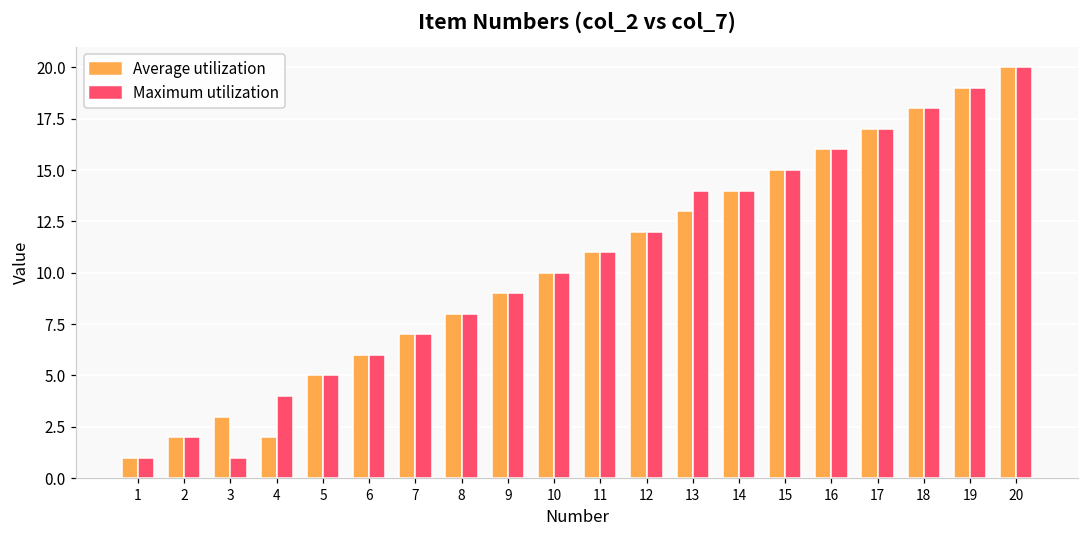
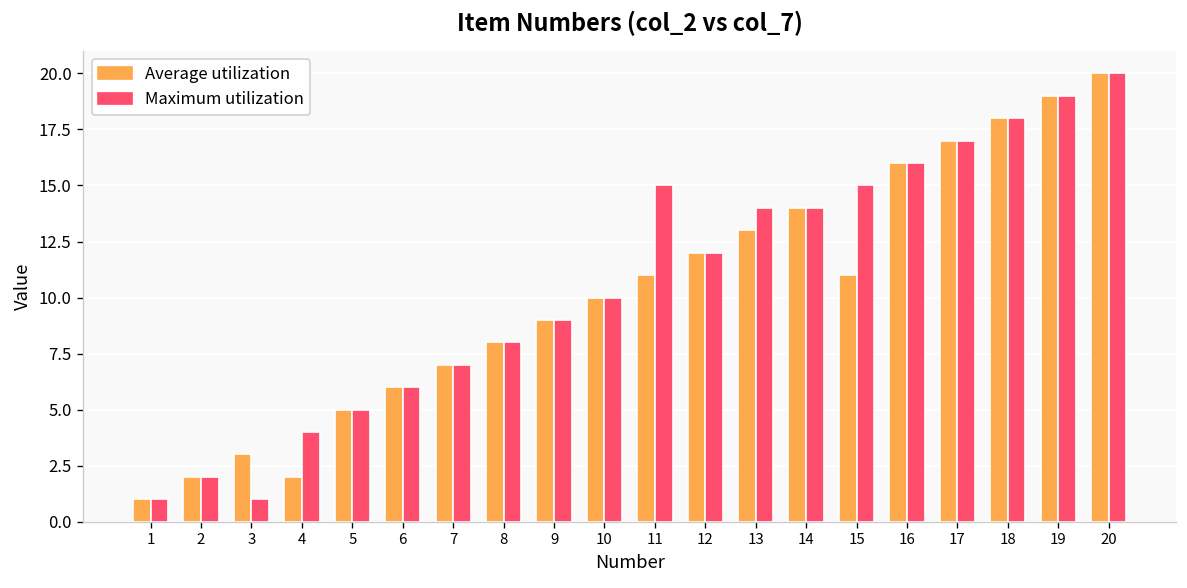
  {
    "Average utilization": {
      "1": 1,
      "2": 2,
      "3": 3,
      "4": 2,
      "5": 5,
      "6": 6,
      "7": 7,
      "8": 8,
      "9": 9,
      "10": 10,
      "11": 11,
      "12": 12,
      "13": 13,
      "14": 14,
-     "15": 15,
+     "15": 11,
      "16": 16,
      "17": 17,
      "18": 18,
      "19": 19,
      "20": 20
    },
    "Maximum utilization": {
      "1": 1,
      "2": 2,
      "3": 1,
      "4": 4,
      "5": 5,
      "6": 6,
      "7": 7,
      "8": 8,
      "9": 9,
      "10": 10,
-     "11": 11,
+     "11": 15,
      "12": 12,
      "13": 14,
      "14": 14,
      "15": 15,
      "16": 16,
      "17": 17,
      "18": 18,
      "19": 19,
      "20": 20
    }
  }
